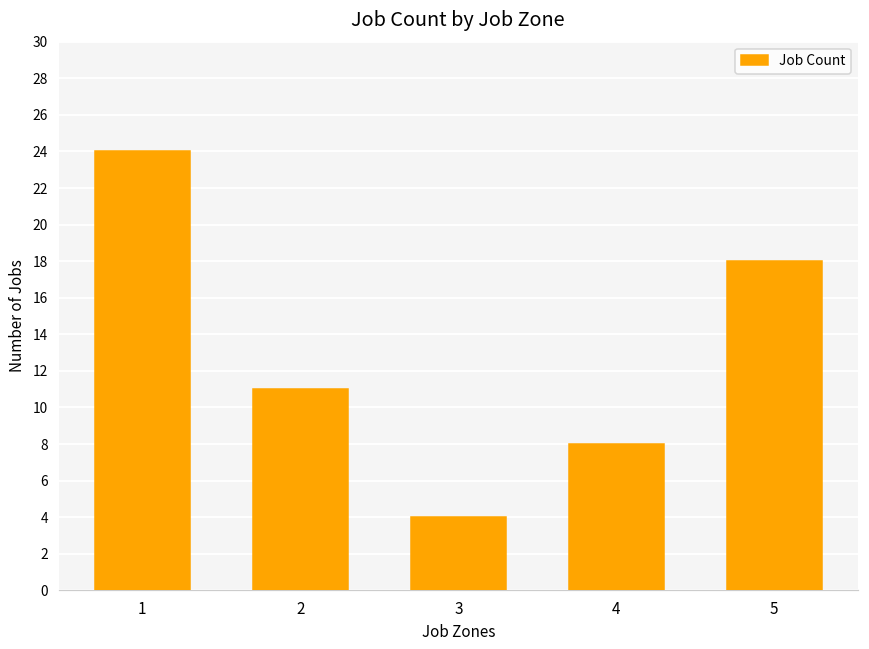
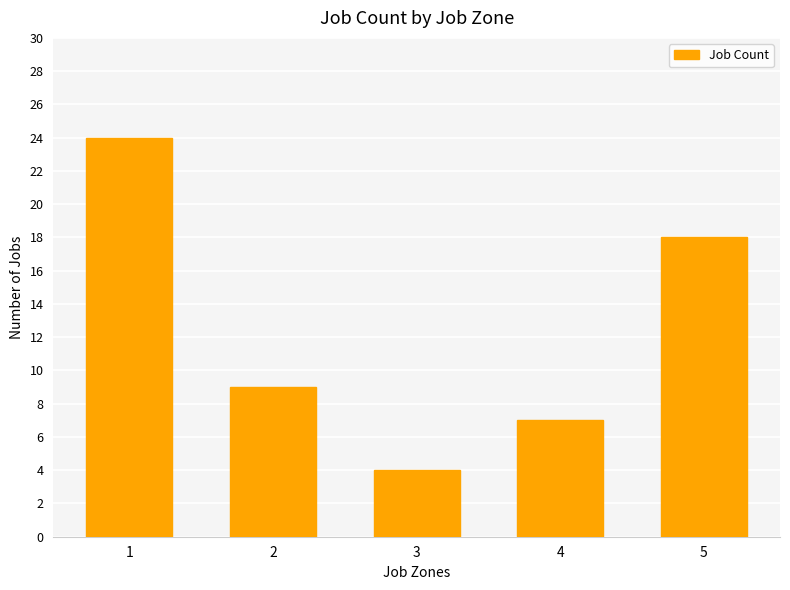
  {
    "1": 24,
-   "2": 11,
+   "2": 9,
    "3": 4,
-   "4": 8,
+   "4": 7,
    "5": 18
  }
